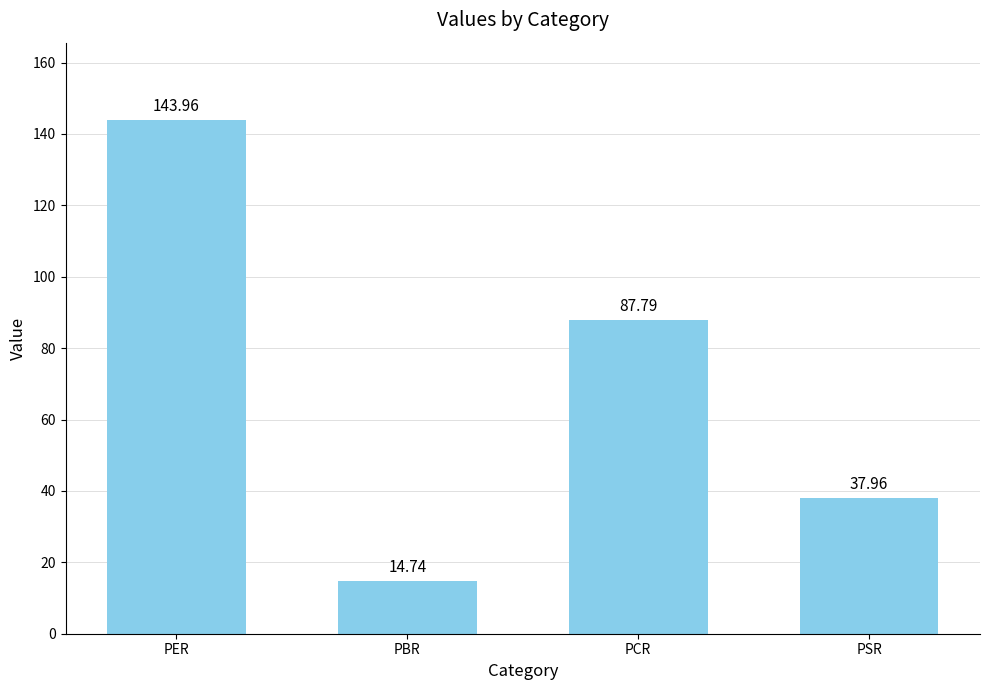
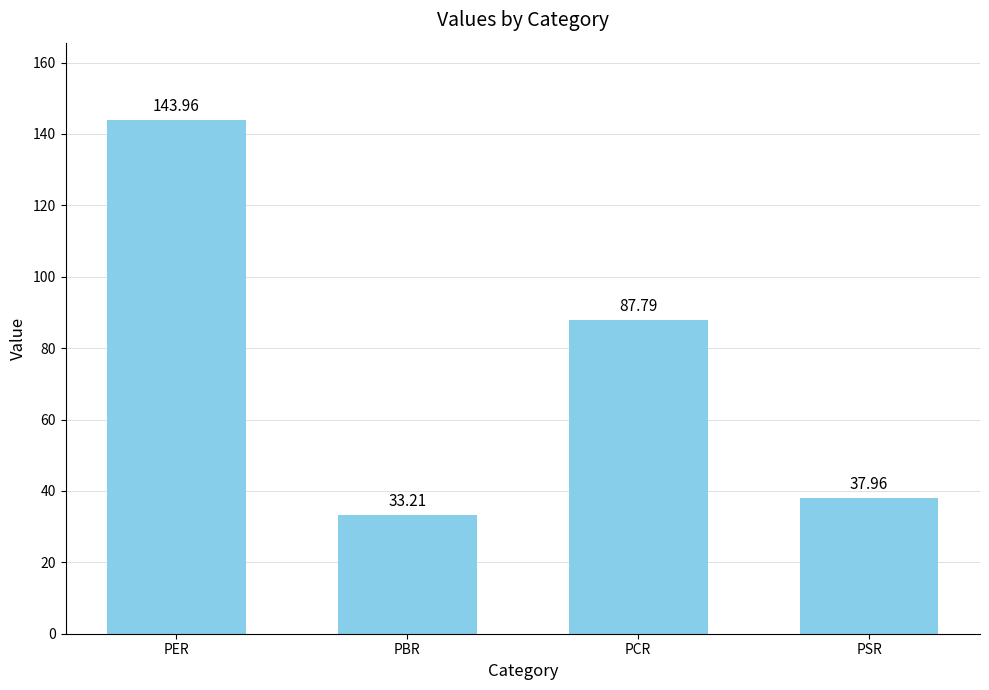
  {
    "PER": 143.96,
-   "PBR": 14.74,
+   "PBR": 33.21,
    "PCR": 87.79,
    "PSR": 37.96
  }
